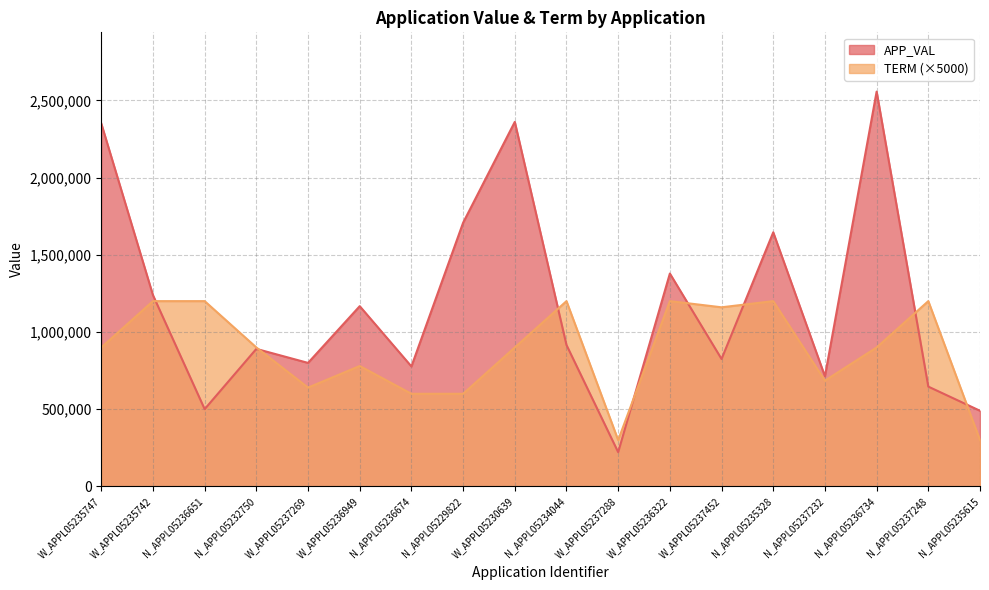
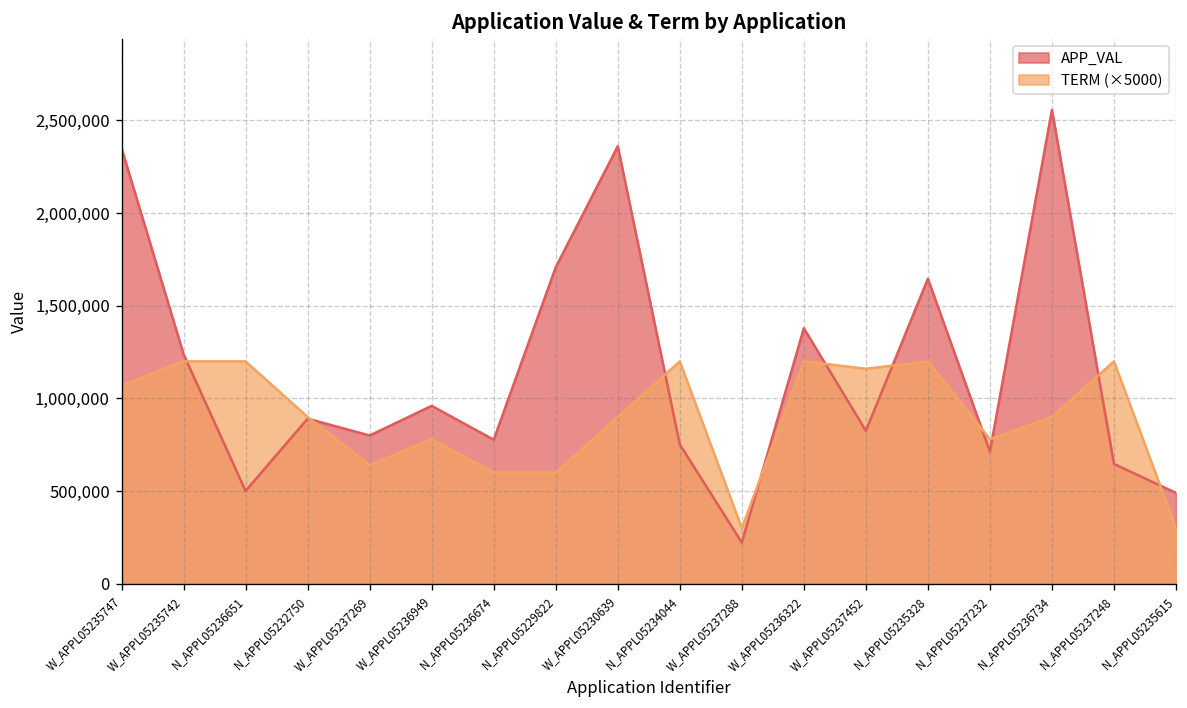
  {
    "APP_VAL": {
      "W_APPL05235747": "2,350,000",
      "W_APPL05235742": "1,240,000",
      "N_APPL05236651": "500,000",
      "W_APPL05237269": "800,000",
-     "W_APPL05236949": "1,170,000",
+     "W_APPL05236949": "960,000",
      "N_APPL05236674": "780,000",
      "N_APPL05229822": "1,710,000",
      "W_APPL05230639": "2,360,000",
-     "N_APPL05234044": "920,000",
+     "N_APPL05234044": "750,000",
      "W_APPL05237288": "220,000",
      "W_APPL05236322": "1,380,000",
      "W_APPL05237452": "830,000",
      "N_APPL05235328": "1,650,000",
      "N_APPL05237232": "710,000",
      "N_APPL05236734": "2,560,000",
      "N_APPL05237248": "650,000",
      "N_APPL05235615": "490,000"
    },
    "TERM (×5000)": {
-     "W_APPL05235747": "900,000",
+     "W_APPL05235747": "1,070,000",
      "W_APPL05235742": "1,200,000",
      "N_APPL05236651": "1,200,000",
      "W_APPL05237269": "640,000",
      "W_APPL05236949": "780,000",
      "N_APPL05236674": "600,000",
      "N_APPL05229822": "600,000",
      "W_APPL05230639": "900,000",
      "N_APPL05234044": "1,200,000",
      "W_APPL05237288": "300,000",
      "W_APPL05236322": "1,200,000",
      "W_APPL05237452": "1,160,000",
      "N_APPL05235328": "1,200,000",
-     "N_APPL05237232": "690,000",
+     "N_APPL05237232": "780,000",
      "N_APPL05236734": "900,000",
      "N_APPL05237248": "1,200,000",
      "N_APPL05235615": "300,000"
    }
  }
